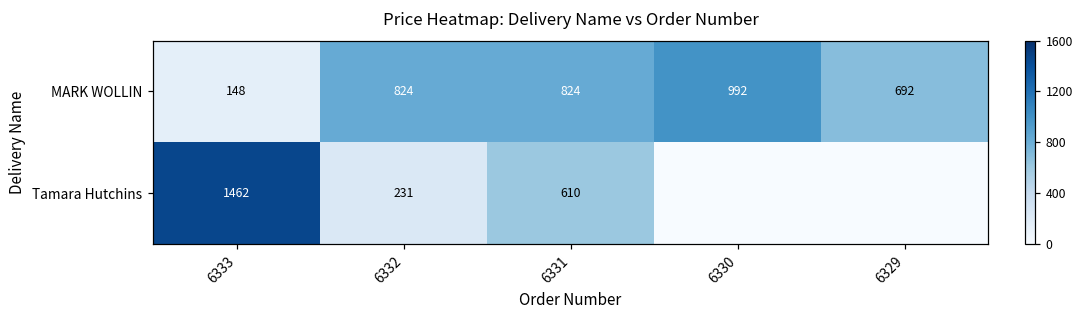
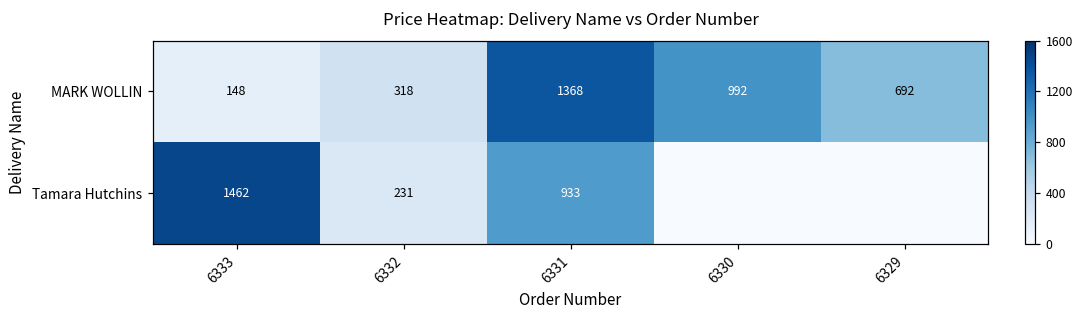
  {
    "MARK WOLLIN": {
      "6333": 148,
-     "6332": 824,
-     "6331": 824,
+     "6332": 318,
+     "6331": 1368,
      "6330": 992,
      "6329": 692
    },
    "Tamara Hutchins": {
      "6333": 1462,
      "6332": 231,
-     "6331": 610
+     "6331": 933
    }
  }
